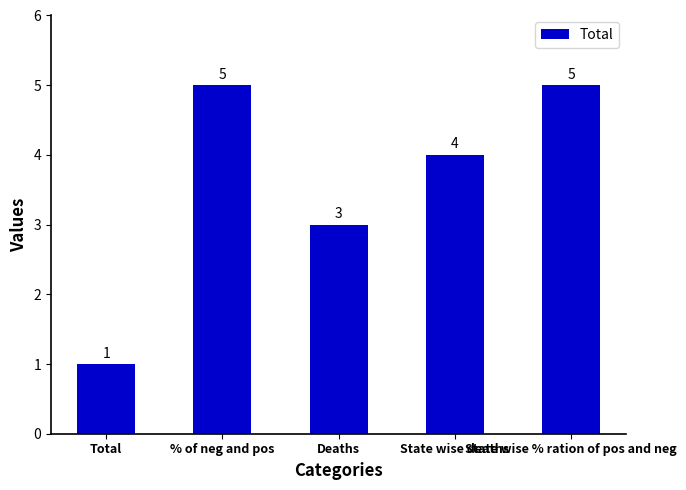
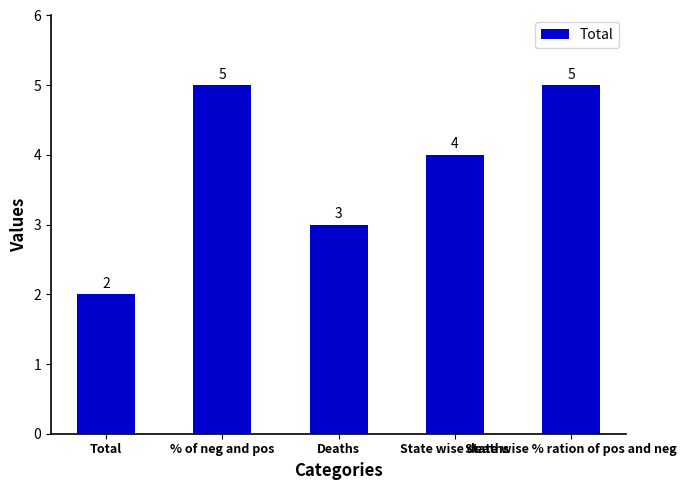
  {
-   "Total": 1,
+   "Total": 2,
    "% of neg and pos": 5,
    "Deaths": 3
  }
